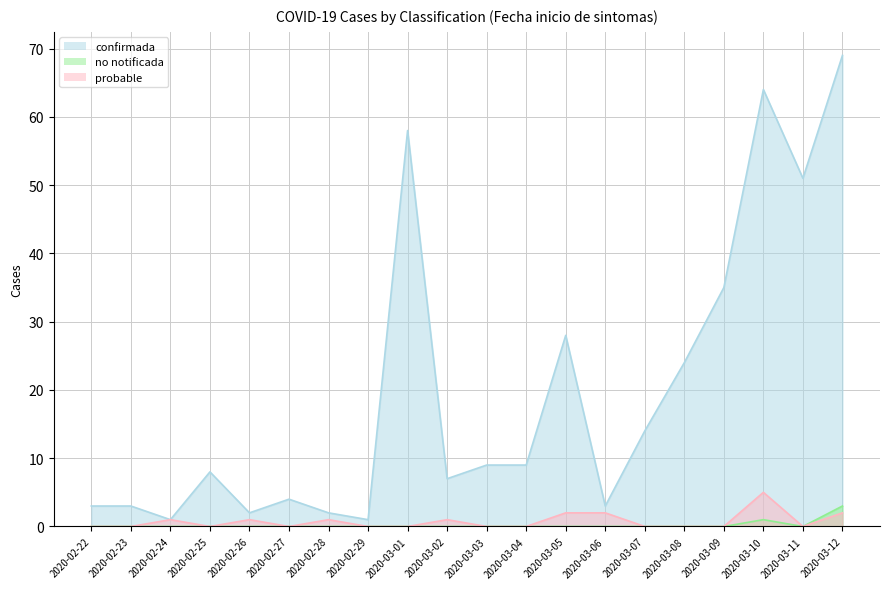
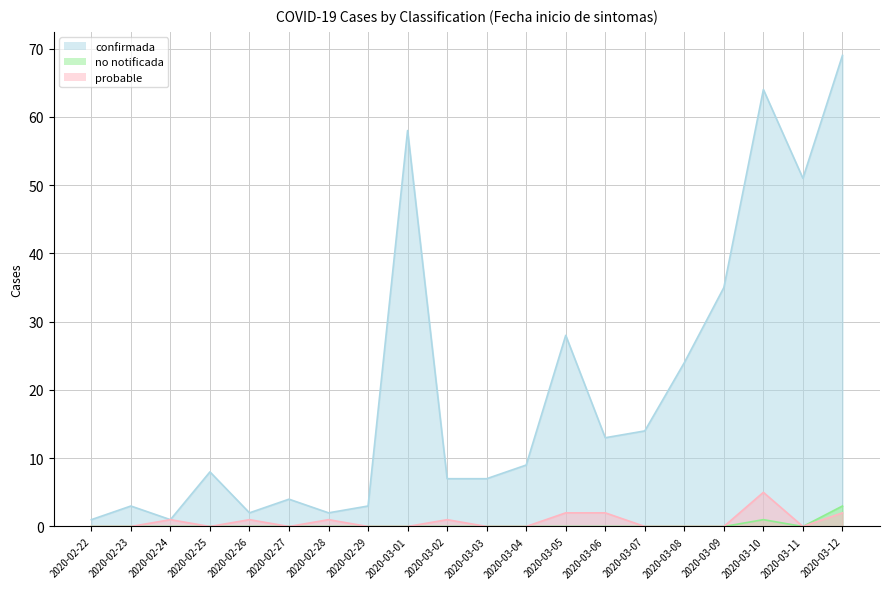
  {
    "confirmada": {
-     "2020-02-22": 3,
+     "2020-02-22": 1,
      "2020-02-23": 3,
      "2020-02-25": 8,
      "2020-02-26": 2,
      "2020-02-27": 4,
      "2020-02-28": 2,
-     "2020-02-29": 1,
+     "2020-02-29": 3,
      "2020-03-01": 58,
      "2020-03-02": 7,
-     "2020-03-03": 9,
+     "2020-03-03": 7,
      "2020-03-04": 9,
      "2020-03-05": 28,
-     "2020-03-06": 3,
+     "2020-03-06": 13,
      "2020-03-07": 14,
      "2020-03-08": 24,
      "2020-03-09": 35,
      "2020-03-10": 64,
      "2020-03-11": 51,
      "2020-03-12": 69
    },
    "no notificada": {
      "2020-02-24": 0,
      "2020-02-26": 0,
      "2020-02-28": 0,
      "2020-03-02": 0,
      "2020-03-05": 0,
      "2020-03-06": 0,
      "2020-03-10": 1,
      "2020-03-12": 3
    },
    "probable": {
      "2020-02-26": 1,
      "2020-02-28": 1,
      "2020-03-02": 1,
      "2020-03-05": 2,
      "2020-03-06": 2,
      "2020-03-10": 5,
      "2020-03-12": 2
    }
  }
